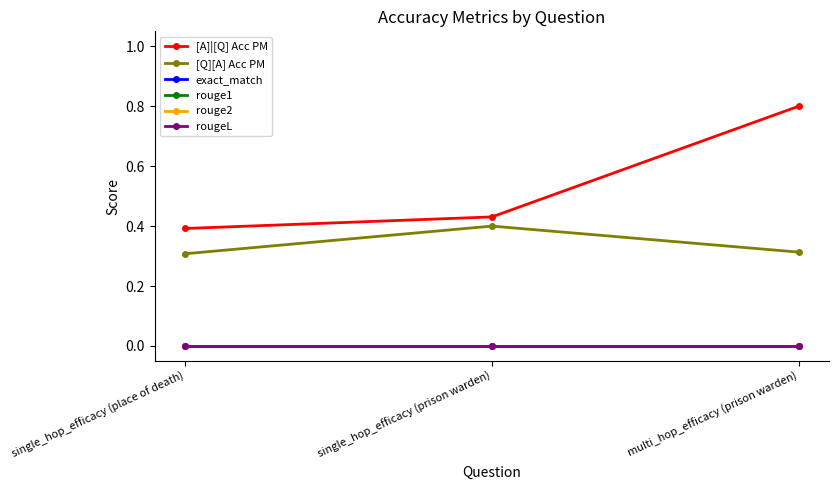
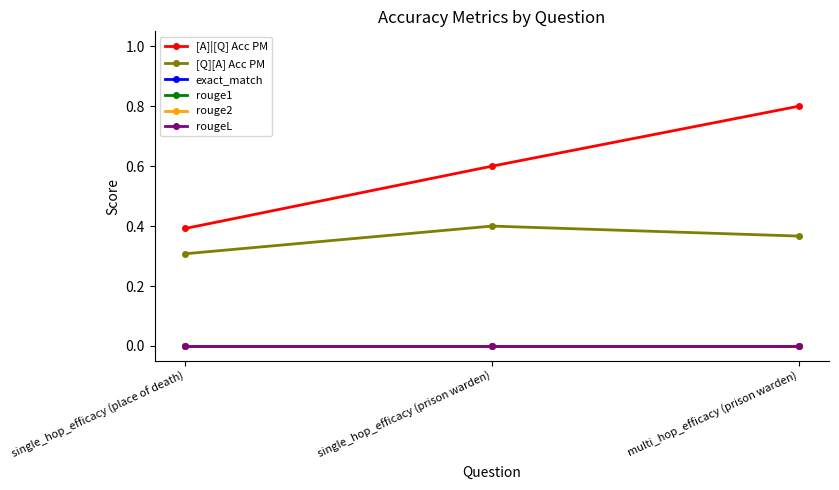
  {
    "[A]|[Q] Acc PM": {
      "single_hop_efficacy (place of death)": 0.39,
-     "single_hop_efficacy (prison warden)": 0.43,
+     "single_hop_efficacy (prison warden)": 0.60,
      "multi_hop_efficacy (prison warden)": 0.80
    },
    "[Q][A] Acc PM": {
      "single_hop_efficacy (place of death)": 0.31,
      "single_hop_efficacy (prison warden)": 0.40,
-     "multi_hop_efficacy (prison warden)": 0.31
+     "multi_hop_efficacy (prison warden)": 0.37
    },
    "rougeL": {
      "single_hop_efficacy (place of death)": 0.00,
      "single_hop_efficacy (prison warden)": 0.00,
      "multi_hop_efficacy (prison warden)": 0.00
    }
  }
